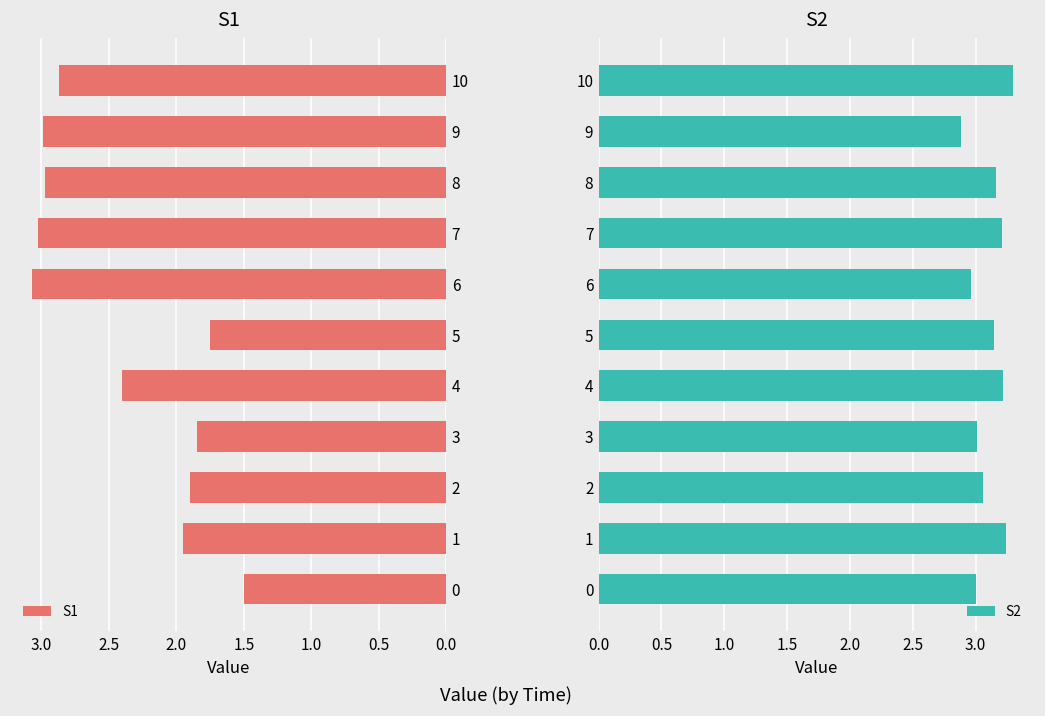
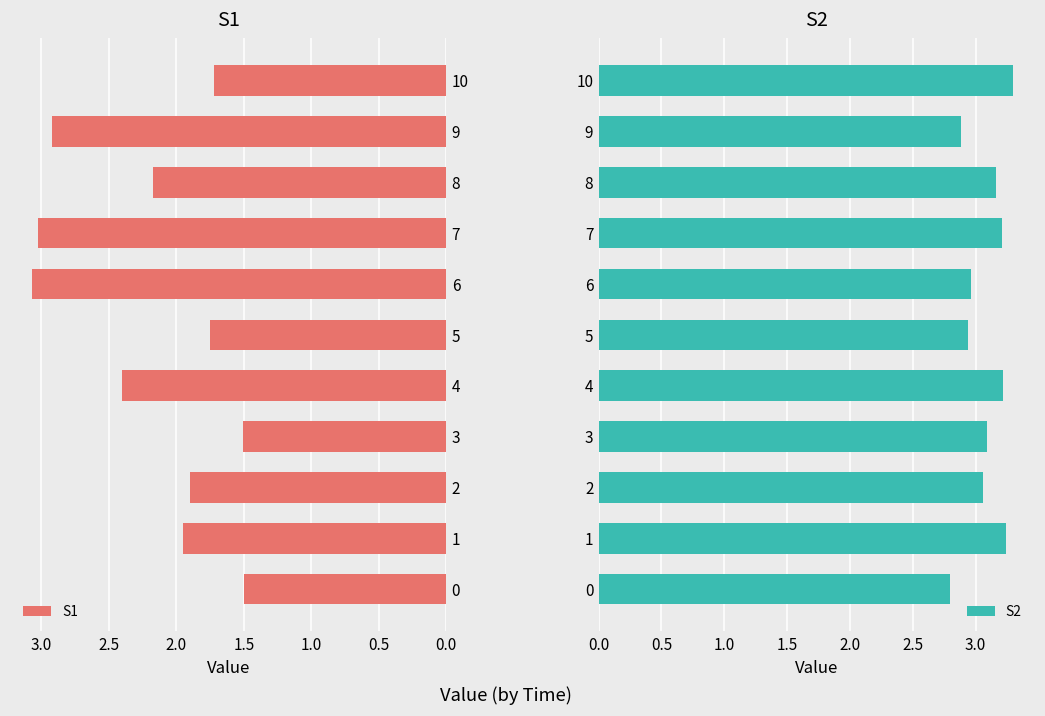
  {
    "S1": {
-     "10": 2.87,
-     "9": 2.99,
-     "8": 2.97,
+     "10": 1.72,
+     "9": 2.92,
+     "8": 2.18,
      "7": 3.02,
      "6": 3.07,
      "5": 1.75,
      "4": 2.40,
-     "3": 1.85,
+     "3": 1.51,
      "2": 1.90,
      "1": 1.95,
      "0": 1.50
    },
    "S2": {
      "10": 3.30,
      "9": 2.88,
      "8": 3.16,
      "7": 3.21,
      "6": 2.96,
-     "5": 3.15,
+     "5": 2.94,
      "4": 3.22,
-     "3": 3.01,
+     "3": 3.09,
      "2": 3.06,
      "1": 3.24,
-     "0": 3.0
+     "0": 2.8
    }
  }
